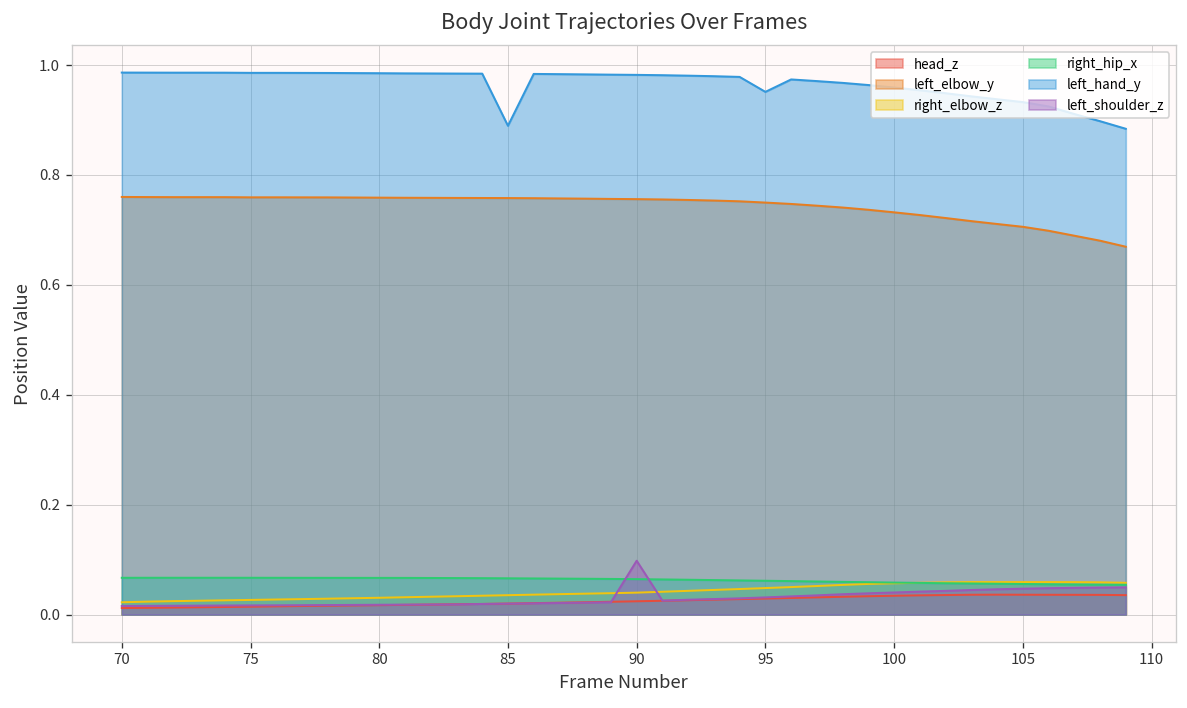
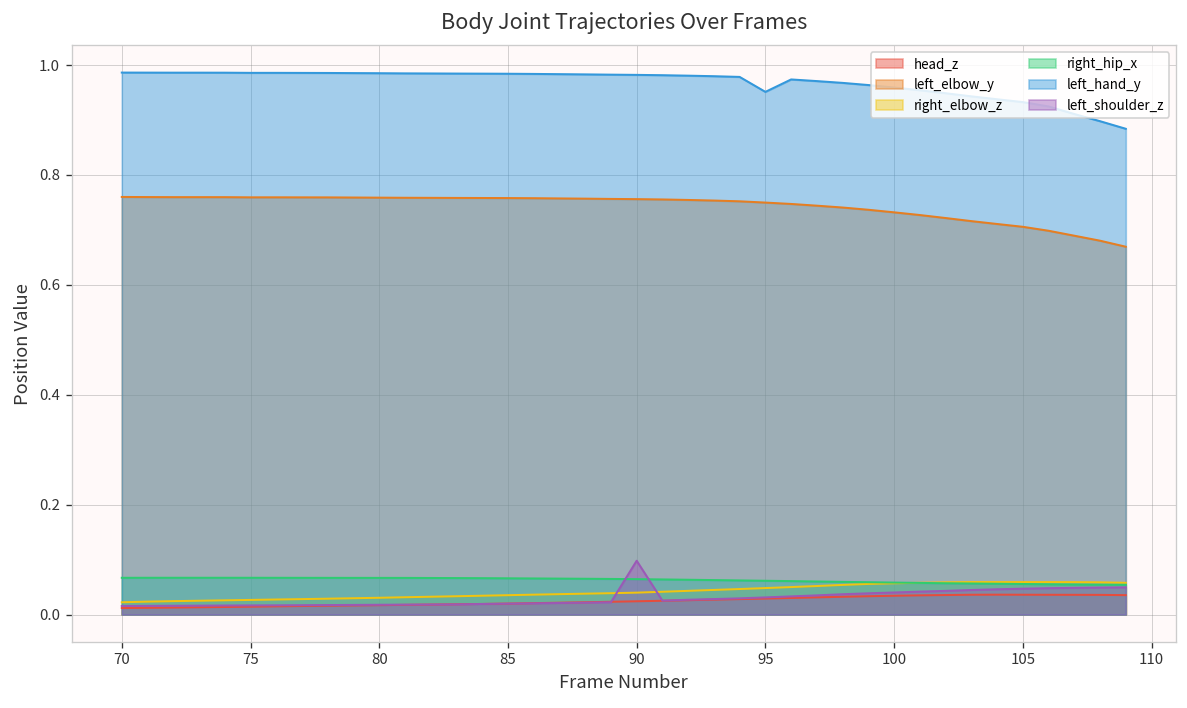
  {
    "right_hip_x": {
      "70": 0.07,
      "75": 0.07,
      "80": 0.07,
      "85": 0.07,
      "90": 0.06,
      "95": 0.06
    },
    "left_hand_y": {
      "70": 0.99,
      "75": 0.99,
      "80": 0.99,
-     "85": 0.89,
+     "85": 0.98,
      "90": 0.98,
      "95": 0.95
    },
    "left_shoulder_z": {
      "90": 0.10,
      "100": 0.04,
      "105": 0.05
    }
  }
